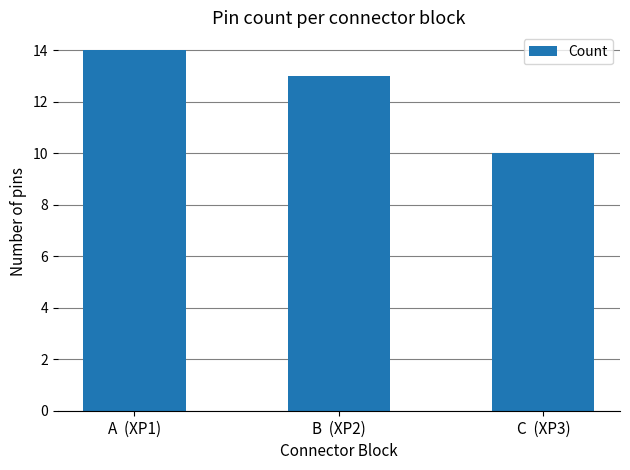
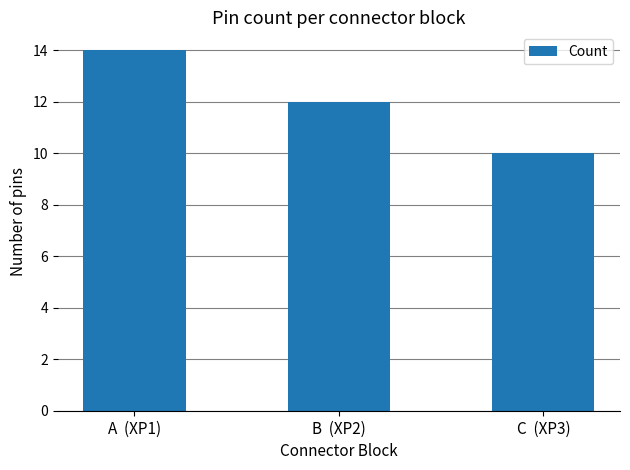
  {
    "A (XP1)": 14,
-   "B (XP2)": 13,
+   "B (XP2)": 12,
    "C (XP3)": 10
  }
